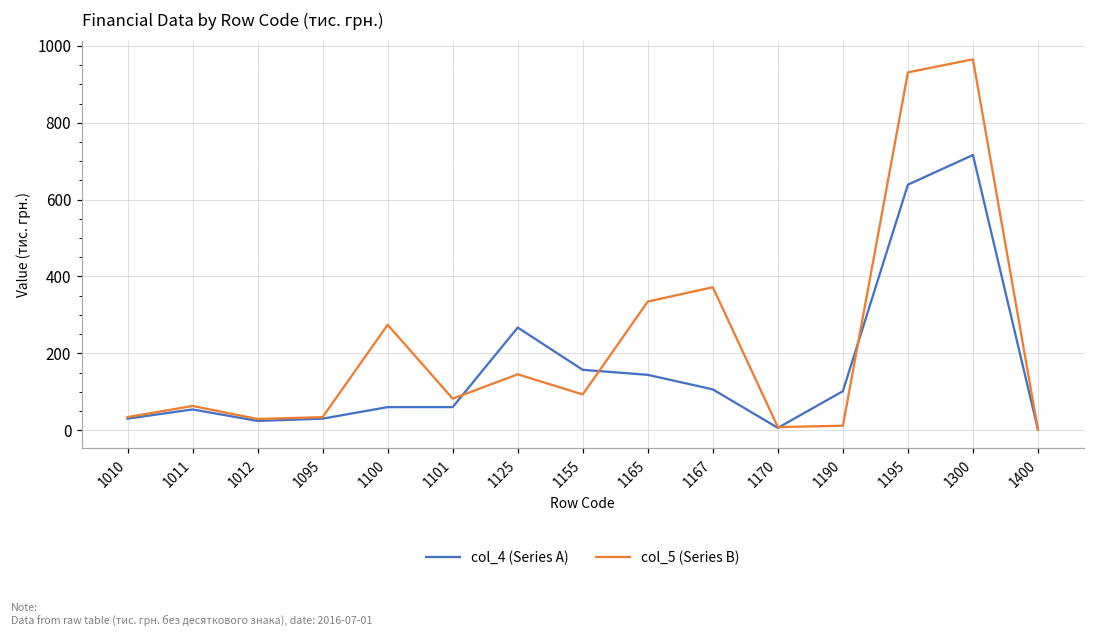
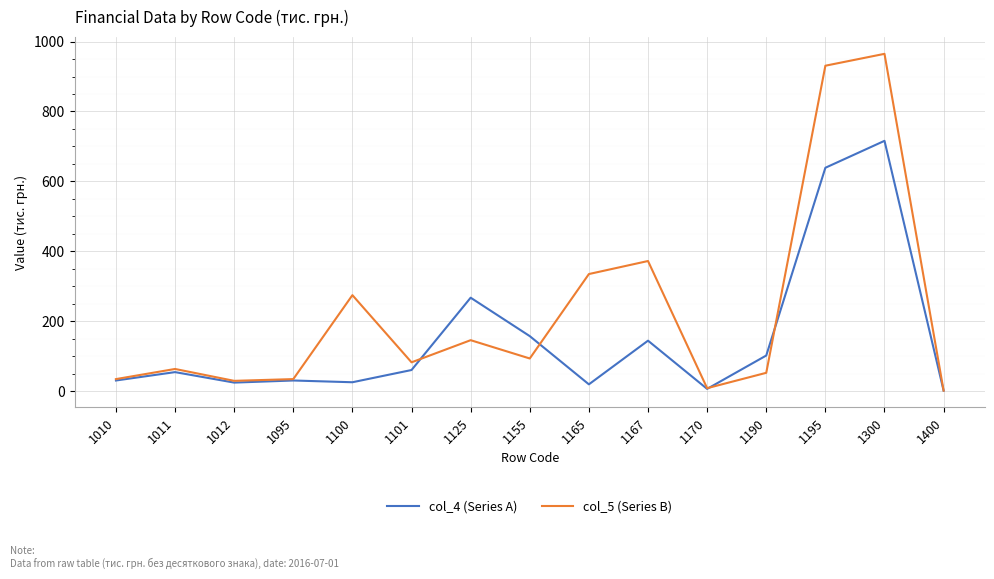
  {
    "col_4 (Series A)": {
      "1011": 50,
-     "1100": 60,
+     "1100": 30,
      "1101": 60,
      "1125": 270,
      "1155": 160,
-     "1165": 140,
-     "1167": 110,
+     "1165": 20,
+     "1167": 140,
      "1190": 100,
      "1195": 640,
      "1300": 720
    },
    "col_5 (Series B)": {
      "1011": 60,
      "1100": 270,
      "1101": 80,
      "1125": 150,
      "1155": 90,
      "1165": 330,
      "1167": 370,
-     "1190": 10,
+     "1190": 50,
      "1195": 930,
      "1300": 970
    }
  }
